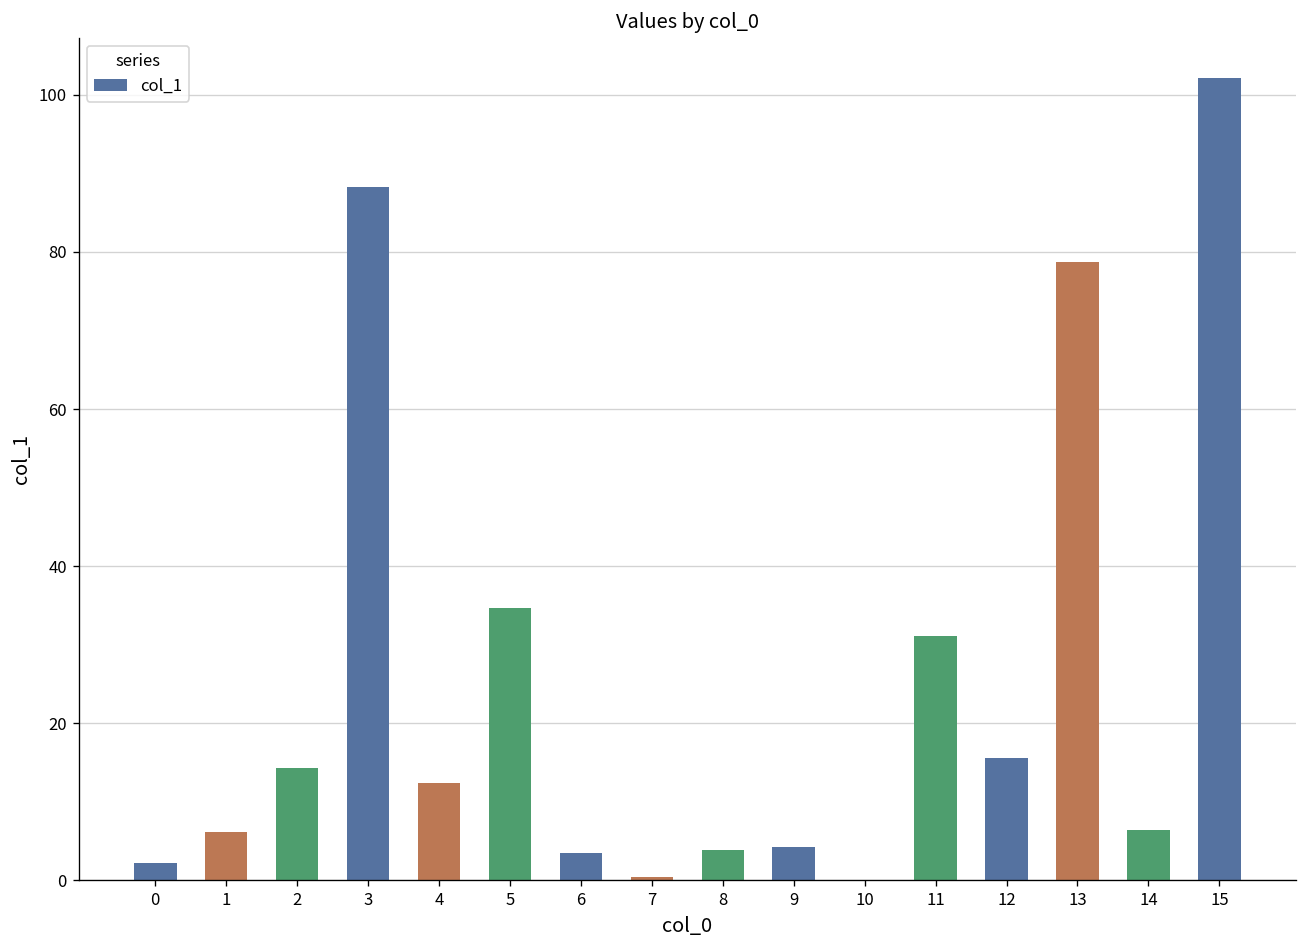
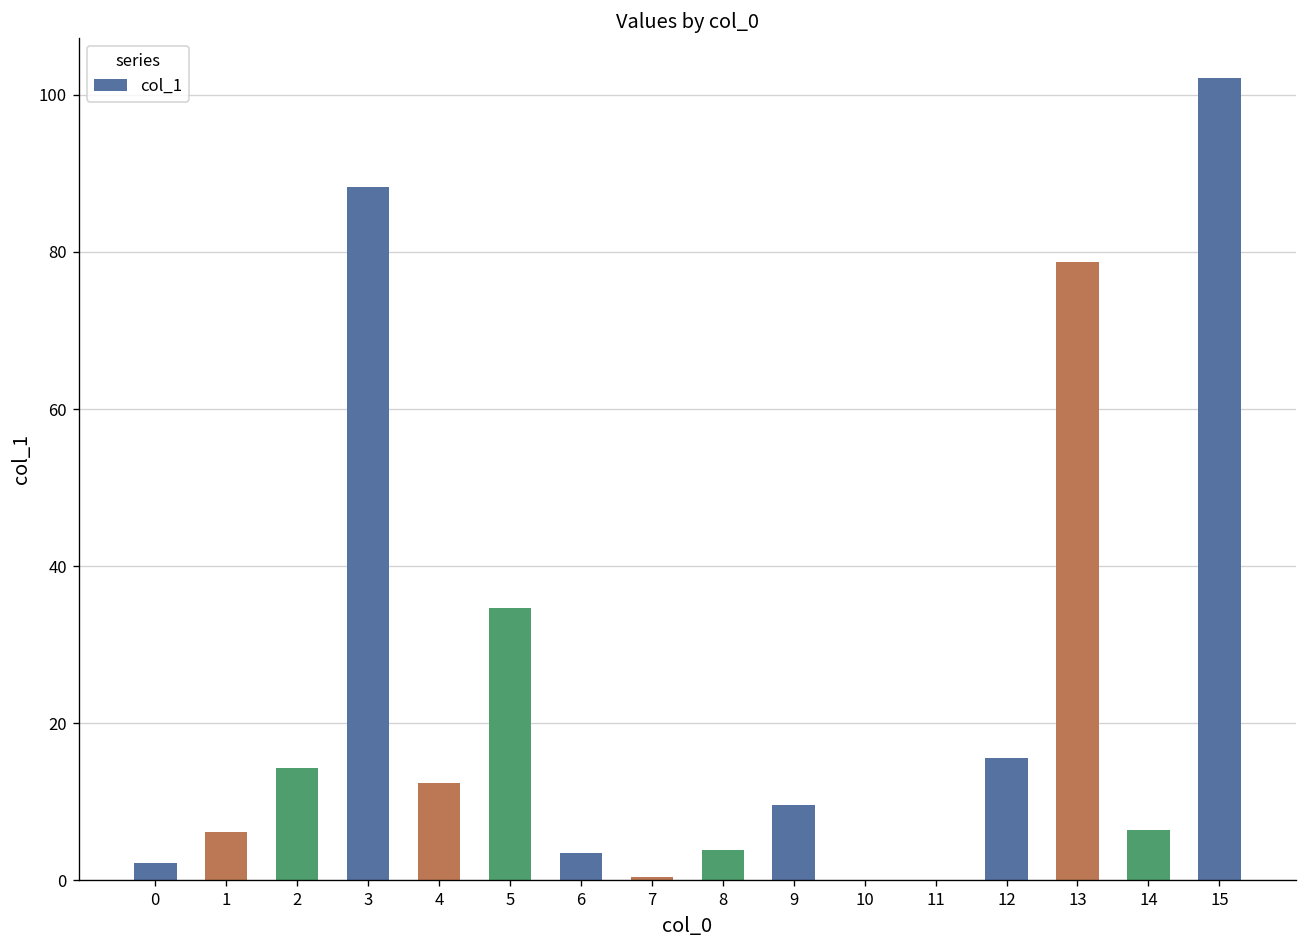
  {
    "0": 2,
    "1": 6,
    "2": 14,
    "3": 88,
    "4": 12,
    "5": 35,
    "6": 3,
    "7": 0,
    "8": 4,
-   "9": 4,
-   "11": 31,
+   "9": 10,
+   "11": 0,
    "12": 16,
    "13": 79,
    "14": 6,
    "15": 102
  }
